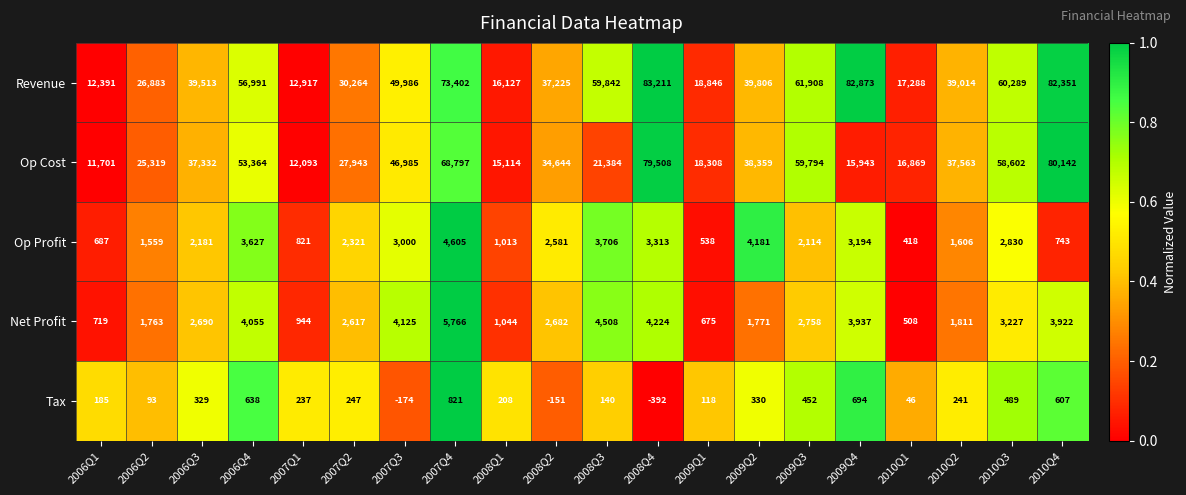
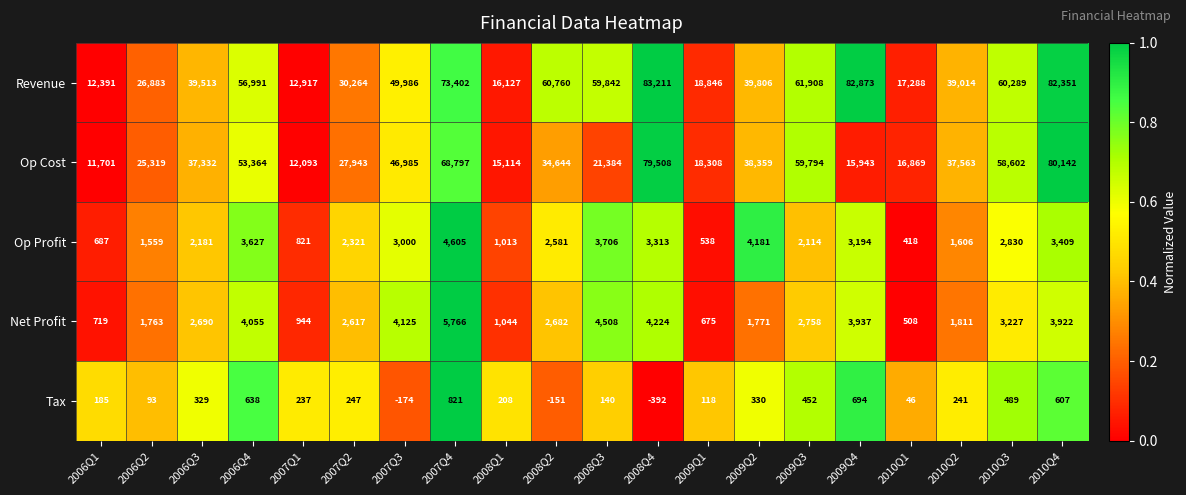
  {
    "Revenue": {
      "2006Q1": "12,391",
      "2006Q2": "26,883",
      "2006Q3": "39,513",
      "2006Q4": "56,991",
      "2007Q1": "12,917",
      "2007Q2": "30,264",
      "2007Q3": "49,986",
      "2007Q4": "73,402",
      "2008Q1": "16,127",
-     "2008Q2": "37,225",
+     "2008Q2": "60,760",
      "2008Q3": "59,842",
      "2008Q4": "83,211",
      "2009Q1": "18,846",
      "2009Q2": "39,806",
      "2009Q3": "61,908",
      "2009Q4": "82,873",
      "2010Q1": "17,288",
      "2010Q2": "39,014",
      "2010Q3": "60,289",
      "2010Q4": "82,351"
    },
    "Op Cost": {
      "2006Q1": "11,701",
      "2006Q2": "25,319",
      "2006Q3": "37,332",
      "2006Q4": "53,364",
      "2007Q1": "12,093",
      "2007Q2": "27,943",
      "2007Q3": "46,985",
      "2007Q4": "68,797",
      "2008Q1": "15,114",
      "2008Q2": "34,644",
      "2008Q3": "21,384",
      "2008Q4": "79,508",
      "2009Q1": "18,308",
      "2009Q2": "38,359",
      "2009Q3": "59,794",
      "2009Q4": "15,943",
      "2010Q1": "16,869",
      "2010Q2": "37,563",
      "2010Q3": "58,602",
      "2010Q4": "80,142"
    },
    "Op Profit": {
      "2006Q1": "687",
      "2006Q2": "1,559",
      "2006Q3": "2,181",
      "2006Q4": "3,627",
      "2007Q1": "821",
      "2007Q2": "2,321",
      "2007Q3": "3,000",
      "2007Q4": "4,605",
      "2008Q1": "1,013",
      "2008Q2": "2,581",
      "2008Q3": "3,706",
      "2008Q4": "3,313",
      "2009Q1": "538",
      "2009Q2": "4,181",
      "2009Q3": "2,114",
      "2009Q4": "3,194",
      "2010Q1": "418",
      "2010Q2": "1,606",
      "2010Q3": "2,830",
-     "2010Q4": "743"
+     "2010Q4": "3,409"
    },
    "Net Profit": {
      "2006Q1": "719",
      "2006Q2": "1,763",
      "2006Q3": "2,690",
      "2006Q4": "4,055",
      "2007Q1": "944",
      "2007Q2": "2,617",
      "2007Q3": "4,125",
      "2007Q4": "5,766",
      "2008Q1": "1,044",
      "2008Q2": "2,682",
      "2008Q3": "4,508",
      "2008Q4": "4,224",
      "2009Q1": "675",
      "2009Q2": "1,771",
      "2009Q3": "2,758",
      "2009Q4": "3,937",
      "2010Q1": "508",
      "2010Q2": "1,811",
      "2010Q3": "3,227",
      "2010Q4": "3,922"
    },
    "Tax": {
      "2006Q1": "185",
      "2006Q2": "93",
      "2006Q3": "329",
      "2006Q4": "638",
      "2007Q1": "237",
      "2007Q2": "247",
      "2007Q3": "-174",
      "2007Q4": "821",
      "2008Q1": "208",
      "2008Q2": "-151",
      "2008Q3": "140",
      "2008Q4": "-392",
      "2009Q1": "118",
      "2009Q2": "330",
      "2009Q3": "452",
      "2009Q4": "694",
      "2010Q1": "46",
      "2010Q2": "241",
      "2010Q3": "489",
      "2010Q4": "607"
    }
  }
